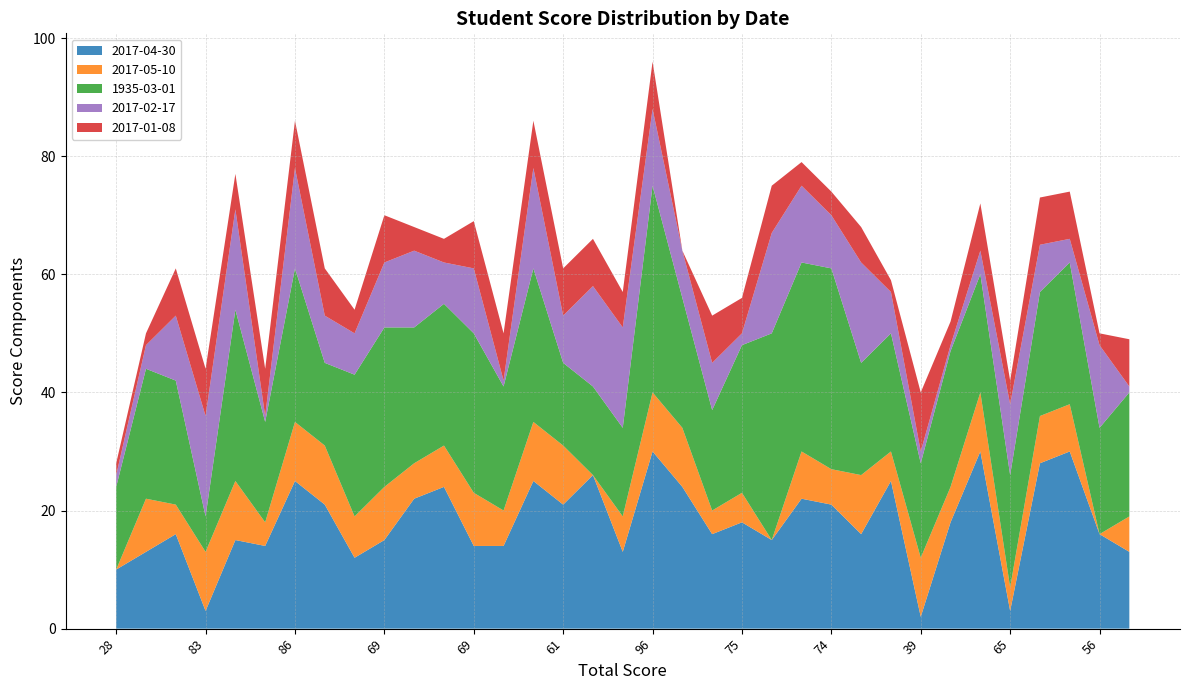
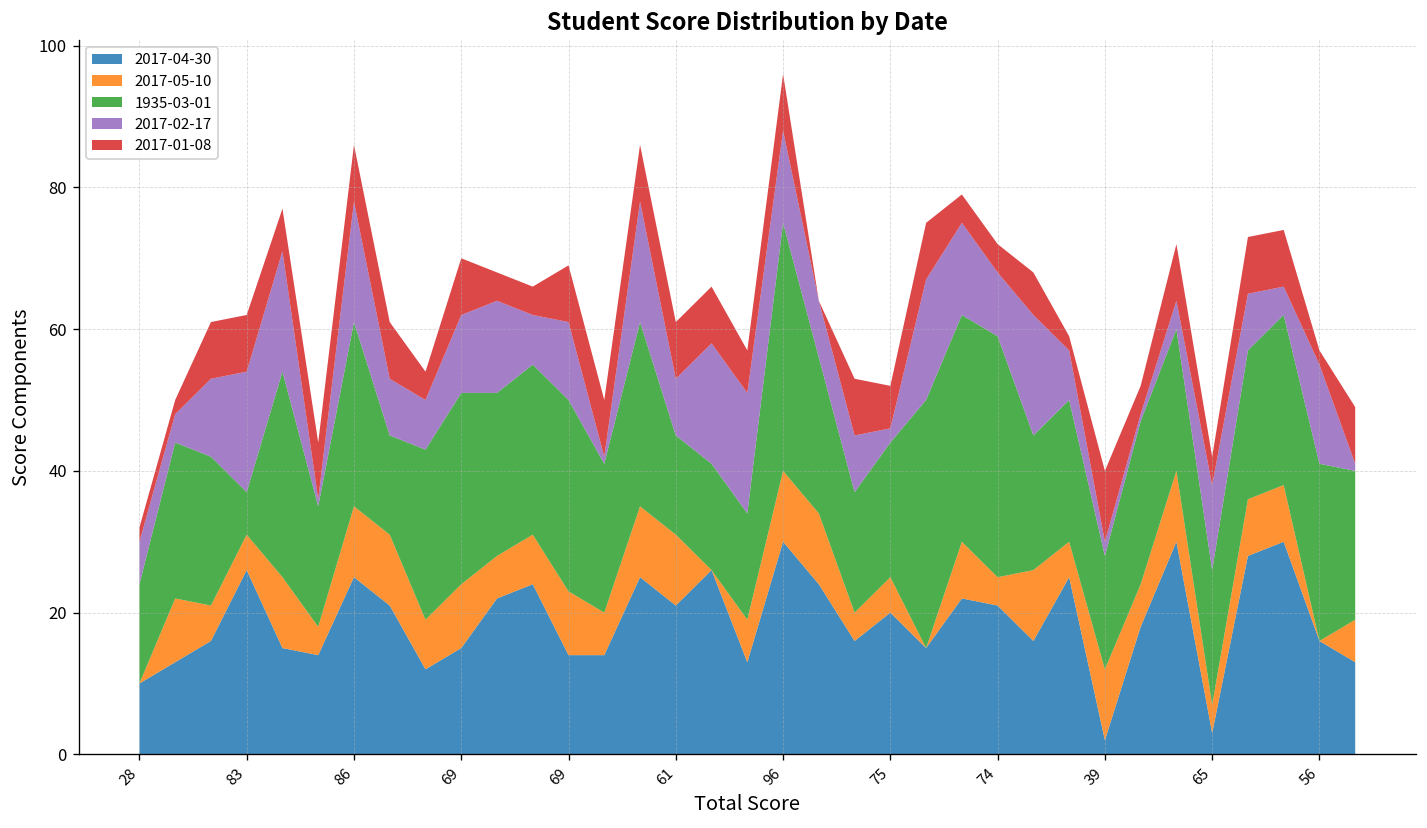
  {
    "2017-04-30": {
-     "83": 3,
+     "83": 26,
      "96": 30,
-     "75": 18,
+     "75": 20,
      "74": 21,
      "39": 2,
      "65": 3
    },
    "2017-05-10": {
-     "83": 10,
+     "83": 5,
      "96": 10,
      "75": 5,
-     "74": 6,
+     "74": 4,
      "39": 10,
      "65": 4
    },
    "1935-03-01": {
      "28": 14,
      "83": 6,
      "96": 35,
-     "75": 25,
+     "75": 19,
      "74": 34,
      "39": 16,
      "65": 19,
-     "56": 18
+     "56": 25
    },
    "2017-02-17": {
-     "28": 2,
+     "28": 6,
      "83": 17,
      "96": 13,
      "75": 2,
      "74": 9,
      "39": 2,
      "65": 12,
      "56": 14
    },
    "2017-01-08": {
      "28": 2,
      "83": 8,
      "96": 8,
      "75": 6,
      "74": 4,
      "39": 10,
      "65": 4,
      "56": 2
    }
  }
